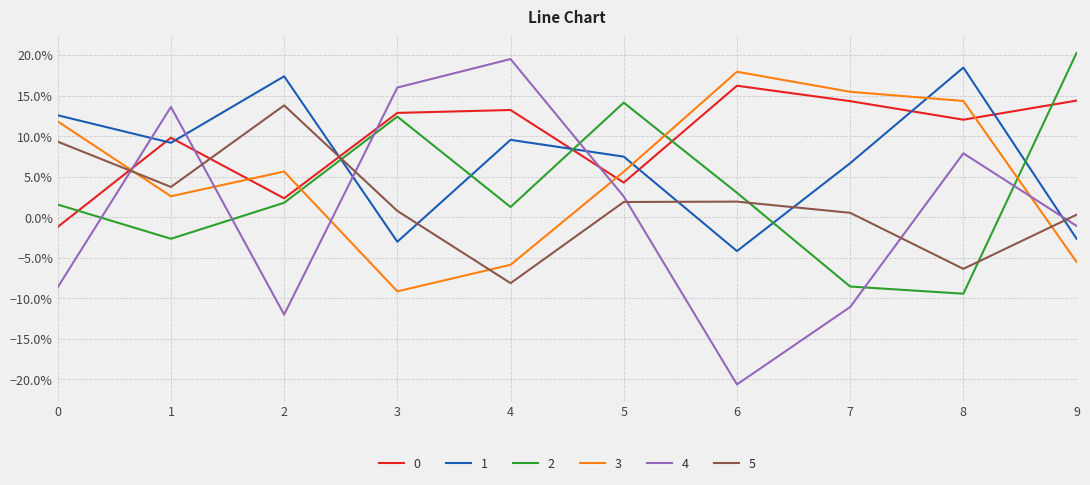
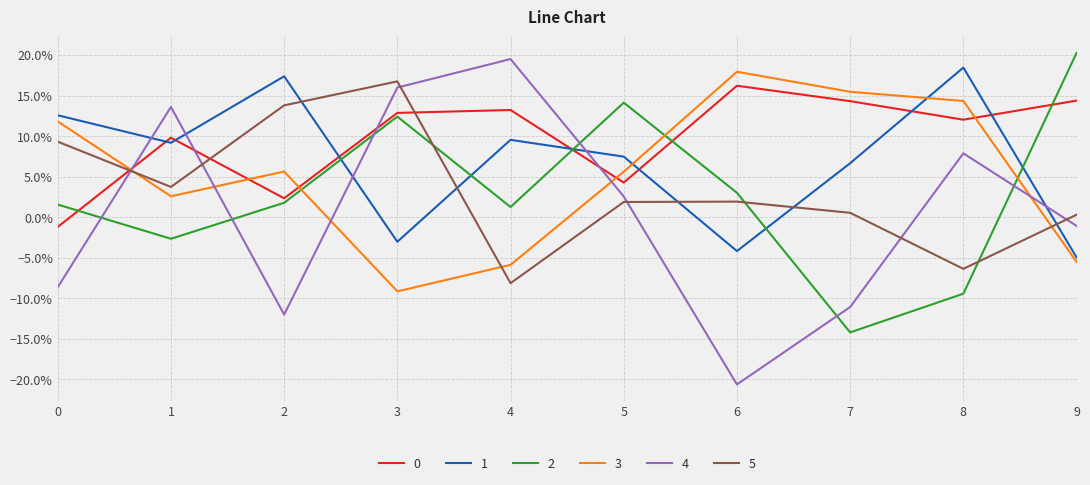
  {
    "0": {
      "0": "-1%",
      "1": "10%",
      "2": "2%",
      "3": "13%",
      "4": "13%",
      "5": "4%",
      "6": "16%",
      "7": "14%",
      "8": "12%",
      "9": "14%"
    },
    "1": {
      "0": "13%",
      "1": "9%",
      "2": "17%",
      "3": "-3%",
      "4": "10%",
      "5": "7%",
      "6": "-4%",
      "7": "7%",
      "8": "18%",
-     "9": "-3%"
+     "9": "-5%"
    },
    "2": {
      "0": "2%",
      "1": "-3%",
      "2": "2%",
      "3": "12%",
      "4": "1%",
      "5": "14%",
      "6": "3%",
-     "7": "-9%",
+     "7": "-14%",
      "8": "-9%",
      "9": "20%"
    },
    "3": {
      "0": "12%",
      "1": "3%",
      "2": "6%",
      "3": "-9%",
      "4": "-6%",
      "5": "6%",
      "6": "18%",
      "7": "15%",
      "8": "14%",
      "9": "-6%"
    },
    "4": {
      "0": "-9%",
      "1": "14%",
      "2": "-12%",
      "3": "16%",
      "4": "19%",
      "5": "3%",
      "6": "-21%",
      "7": "-11%",
      "8": "8%",
      "9": "-1%"
    },
    "5": {
      "0": "9%",
      "1": "4%",
      "2": "14%",
-     "3": "1%",
+     "3": "17%",
      "4": "-8%",
      "5": "2%",
      "6": "2%",
      "7": "1%",
      "8": "-6%",
      "9": "0%"
    }
  }
